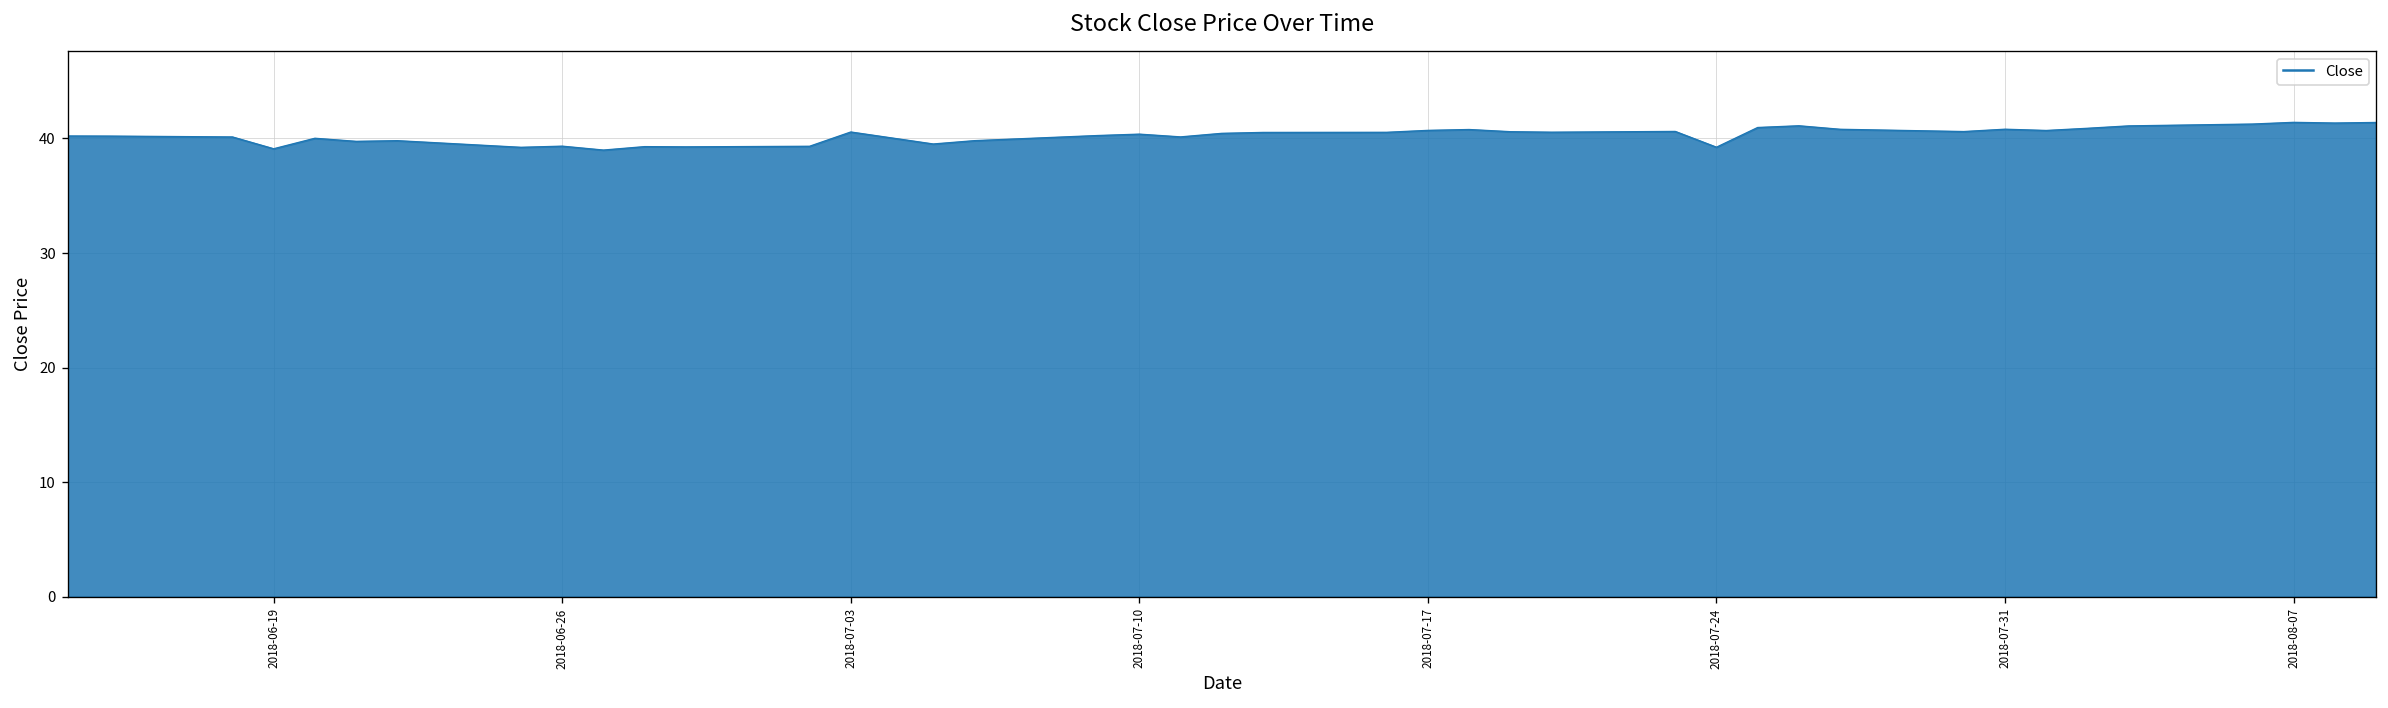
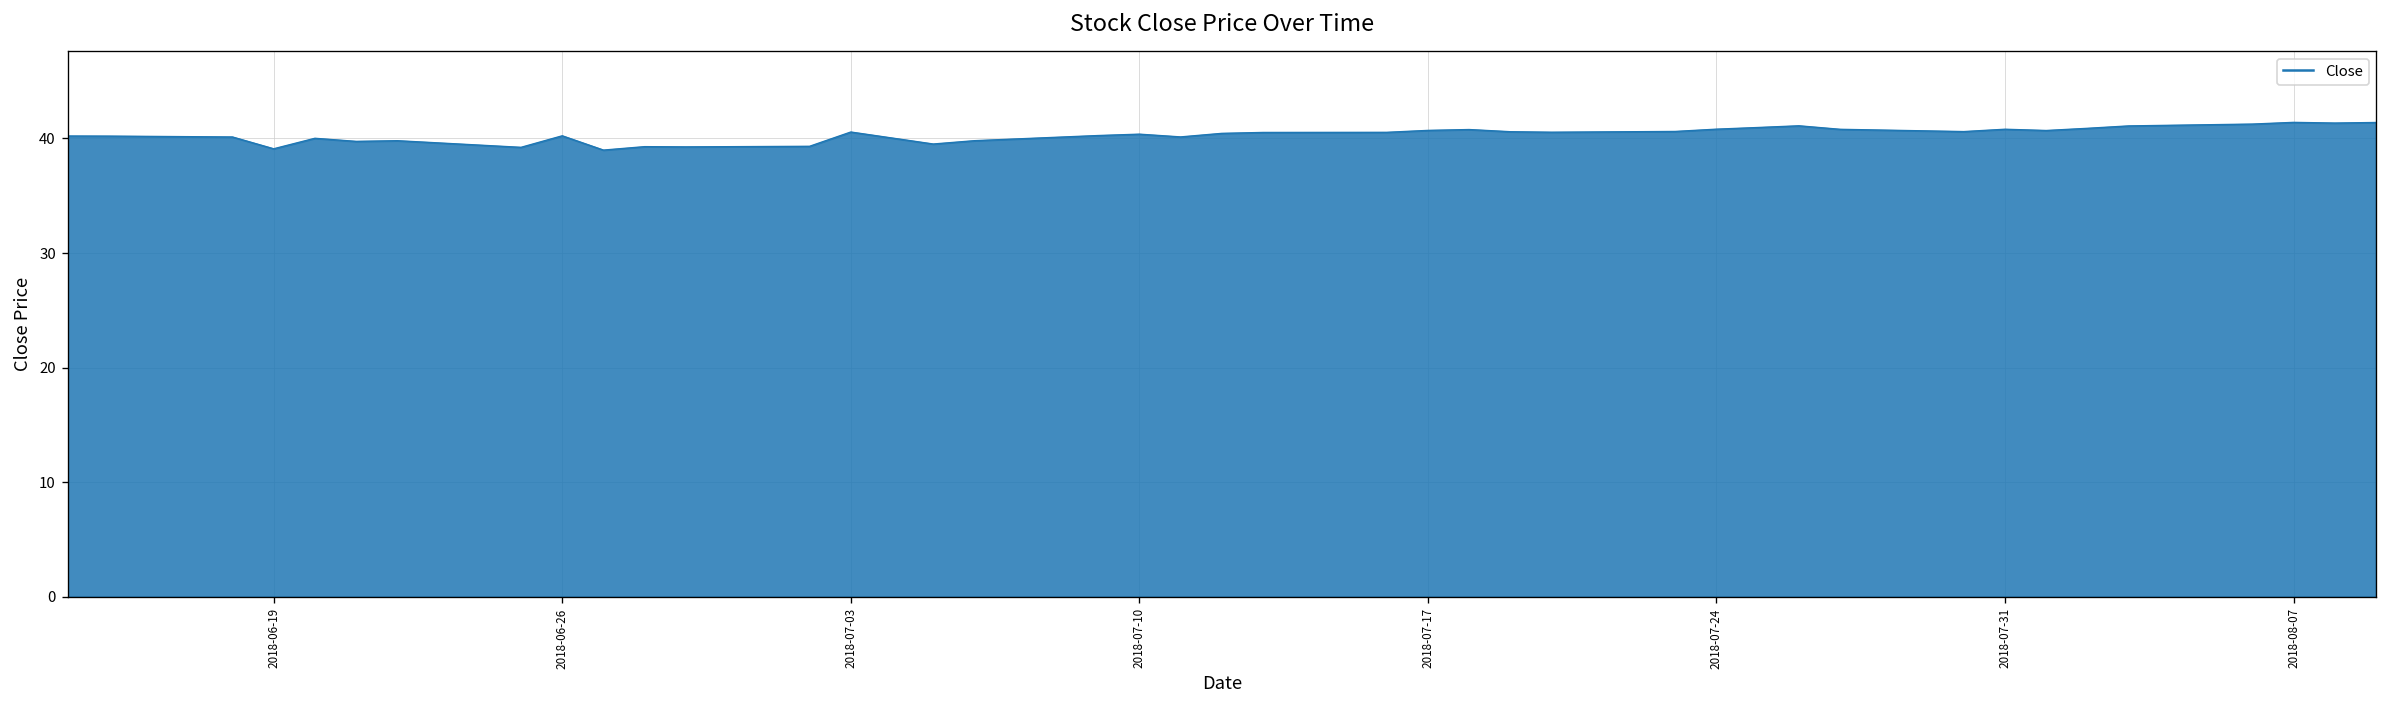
  {
    "2018-06-19": 39,
-   "2018-06-26": 39,
+   "2018-06-26": 40,
    "2018-07-03": 41,
    "2018-07-10": 40,
    "2018-07-17": 41,
-   "2018-07-24": 39,
+   "2018-07-24": 41,
    "2018-07-31": 41,
    "2018-08-07": 41
  }
